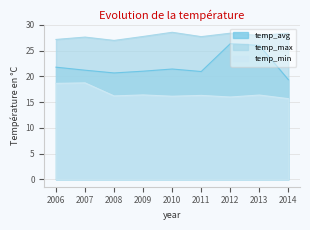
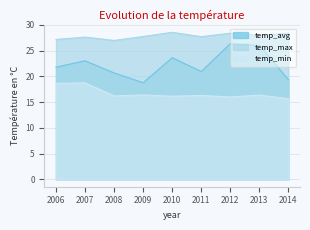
  {
    "temp_avg": {
      "2006": 22,
-     "2007": 21,
+     "2007": 23,
      "2008": 21,
-     "2009": 21,
-     "2010": 21,
+     "2009": 19,
+     "2010": 24,
      "2011": 21,
      "2014": 19
    }
  }
